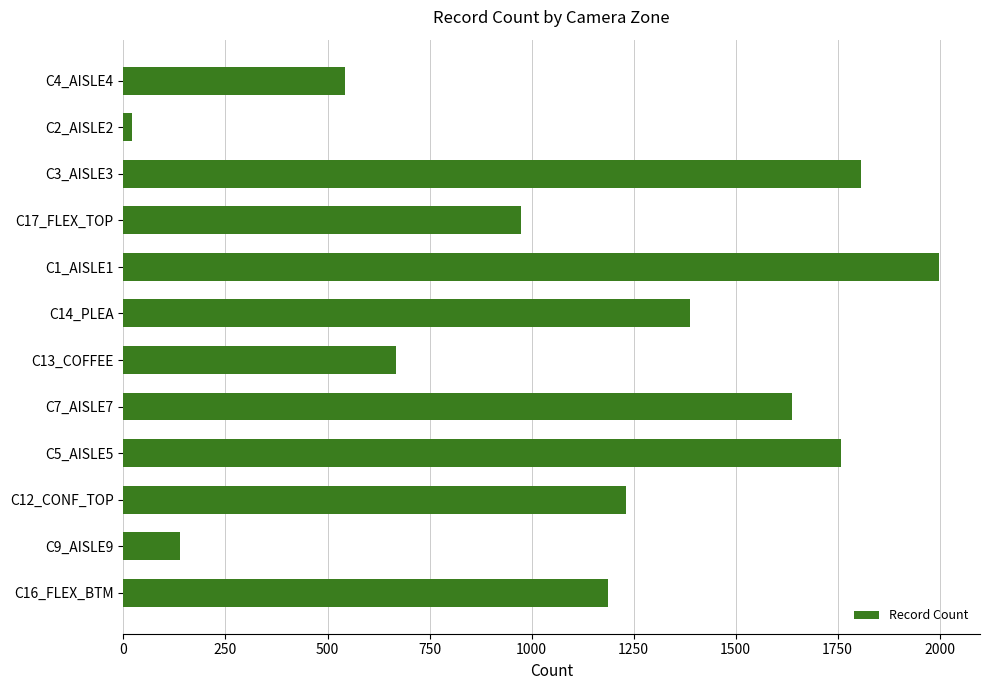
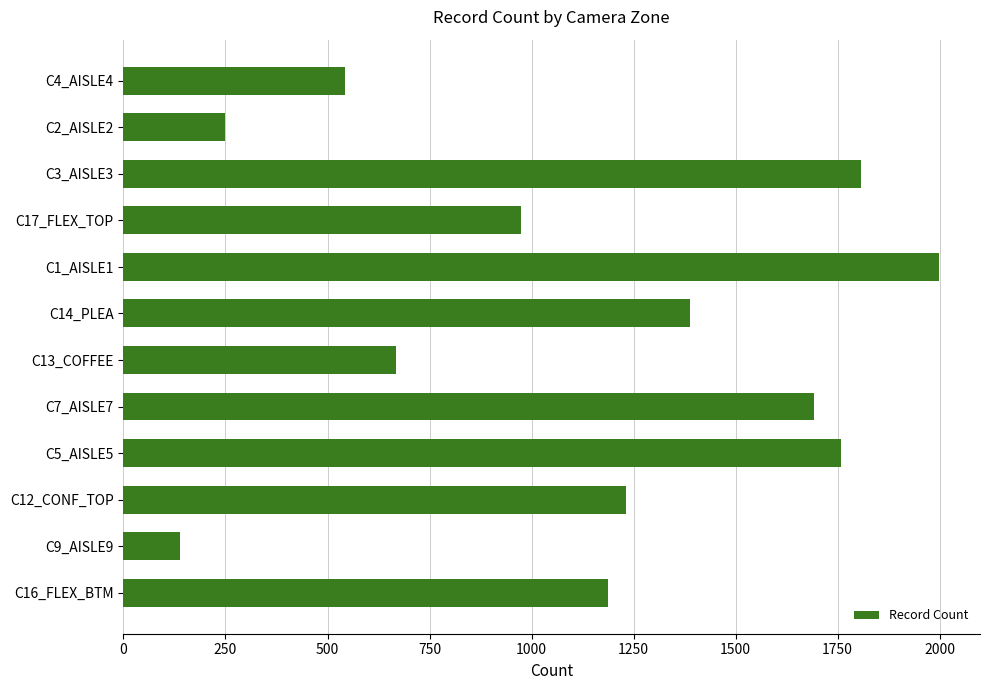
  {
    "C4_AISLE4": 540,
-   "C2_AISLE2": 20,
+   "C2_AISLE2": 250,
    "C3_AISLE3": 1810,
    "C17_FLEX_TOP": 970,
    "C1_AISLE1": 2000,
    "C14_PLEA": 1390,
    "C13_COFFEE": 670,
-   "C7_AISLE7": 1640,
+   "C7_AISLE7": 1690,
    "C5_AISLE5": 1760,
    "C12_CONF_TOP": 1230,
    "C9_AISLE9": 140,
    "C16_FLEX_BTM": 1190
  }
